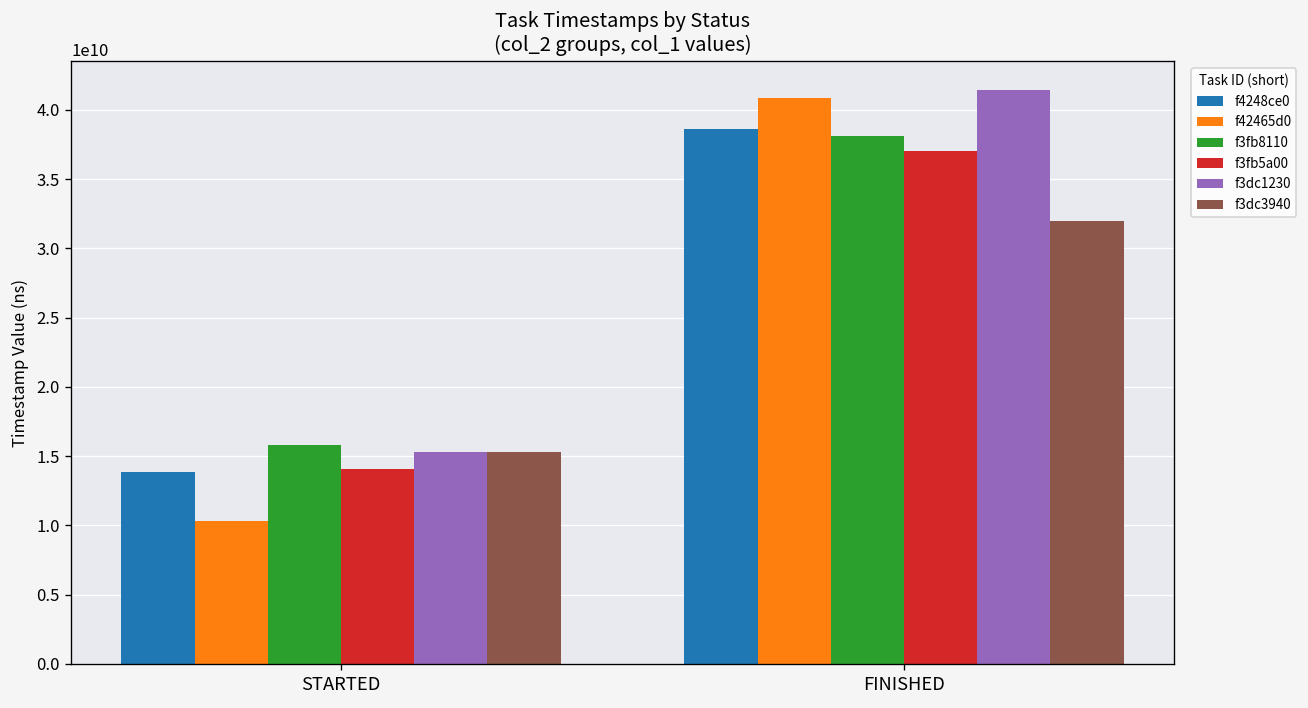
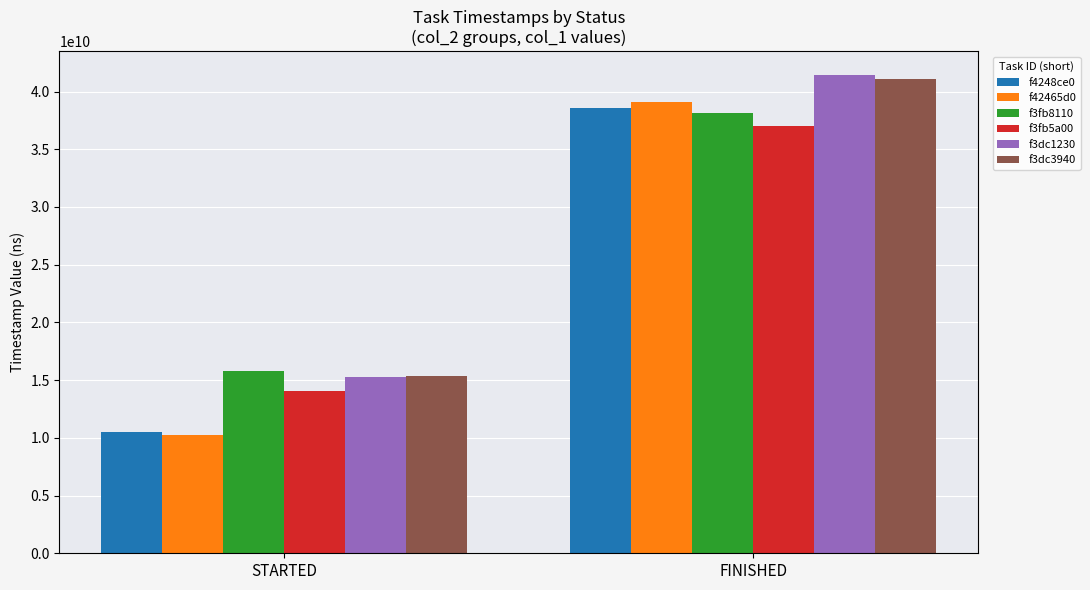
  {
    "f4248ce0": {
-     "STARTED": 13900000000,
+     "STARTED": 10500000000,
      "FINISHED": 38600000000
    },
    "f42465d0": {
      "STARTED": 10300000000,
-     "FINISHED": 40900000000
+     "FINISHED": 39100000000
    },
    "f3fb8110": {
      "STARTED": 15800000000,
      "FINISHED": 38100000000
    },
    "f3fb5a00": {
      "STARTED": 14000000000,
      "FINISHED": 37100000000
    },
    "f3dc1230": {
      "STARTED": 15300000000,
      "FINISHED": 41400000000
    },
    "f3dc3940": {
      "STARTED": 15300000000,
-     "FINISHED": 32000000000
+     "FINISHED": 41100000000
    }
  }
